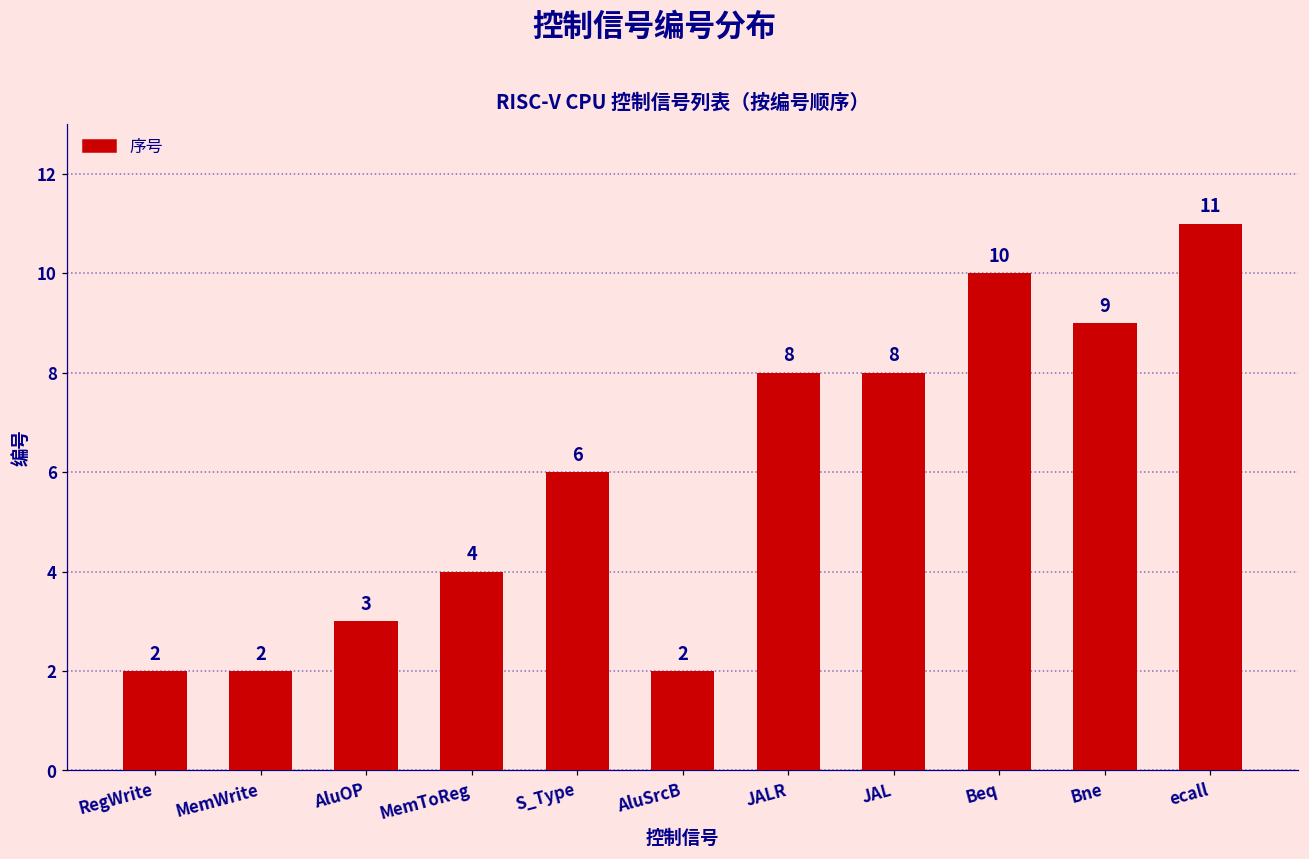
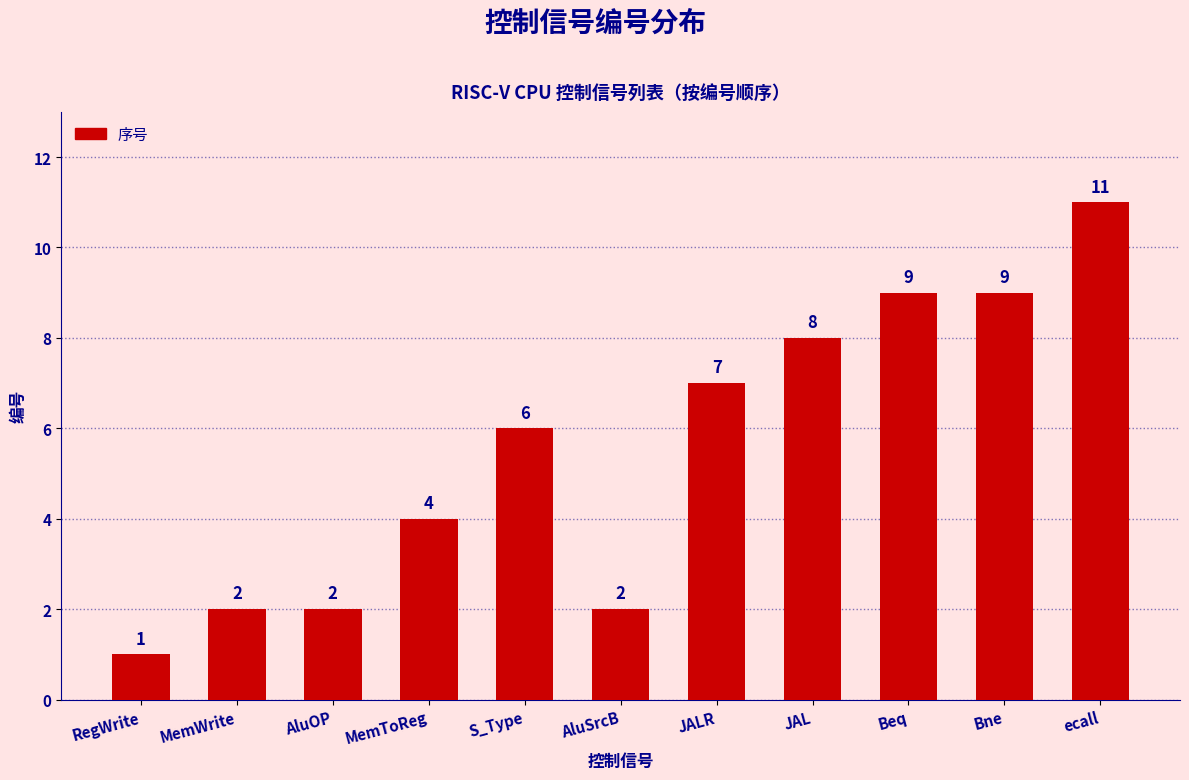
  {
-   "RegWrite": 2,
+   "RegWrite": 1,
    "MemWrite": 2,
-   "AluOP": 3,
+   "AluOP": 2,
    "MemToReg": 4,
    "S_Type": 6,
    "AluSrcB": 2,
-   "JALR": 8,
+   "JALR": 7,
    "JAL": 8,
-   "Beq": 10,
+   "Beq": 9,
    "Bne": 9,
    "ecall": 11
  }
